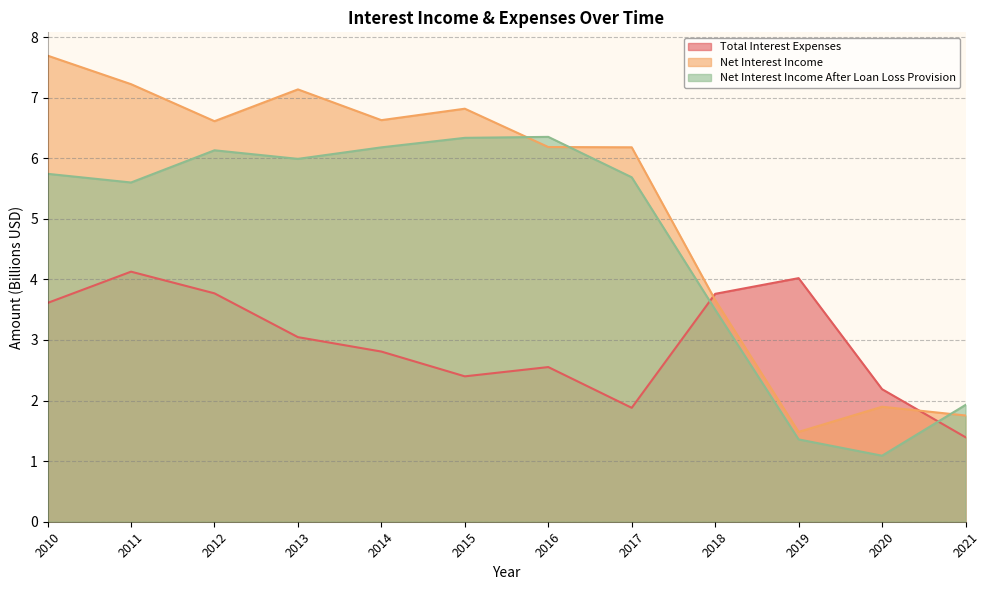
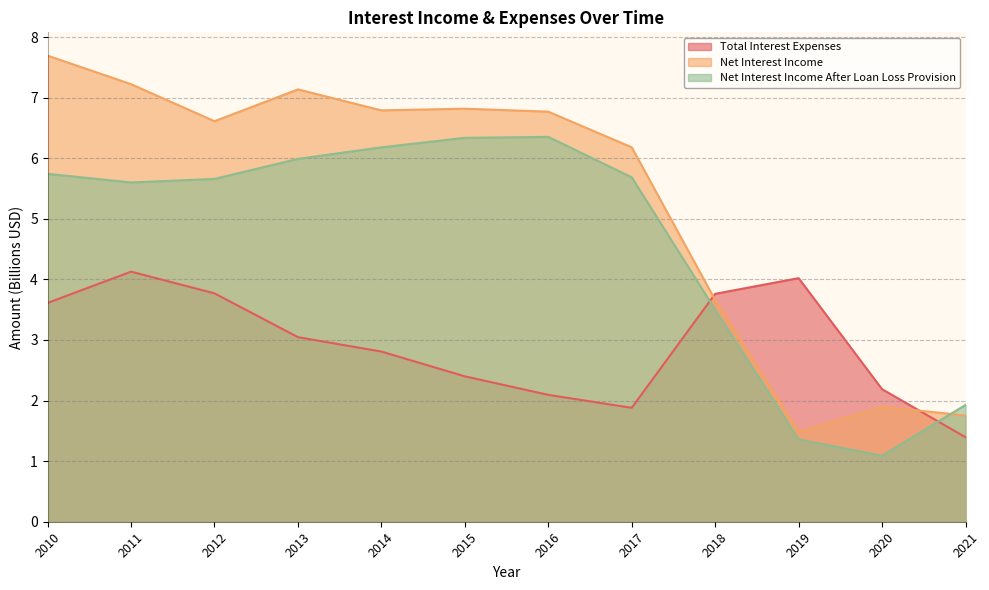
  {
    "Total Interest Expenses": {
      "2010": 3.6,
      "2011": 4.1,
      "2012": 3.8,
      "2013": 3.0,
      "2014": 2.8,
      "2015": 2.4,
-     "2016": 2.6,
+     "2016": 2.1,
      "2017": 1.9,
      "2018": 3.8,
      "2019": 4.0,
      "2020": 2.2,
      "2021": 1.4
    },
    "Net Interest Income": {
      "2010": 7.7,
      "2011": 7.2,
      "2012": 6.6,
      "2013": 7.1,
-     "2014": 6.6,
+     "2014": 6.8,
      "2015": 6.8,
-     "2016": 6.2,
+     "2016": 6.8,
      "2017": 6.2,
      "2018": 3.7,
      "2019": 1.5,
      "2020": 1.9,
      "2021": 1.8
    },
    "Net Interest Income After Loan Loss Provision": {
      "2010": 5.7,
      "2011": 5.6,
-     "2012": 6.1,
+     "2012": 5.7,
      "2013": 6.0,
      "2014": 6.2,
      "2015": 6.3,
      "2016": 6.4,
      "2017": 5.7,
      "2018": 3.5,
      "2019": 1.4,
      "2020": 1.1,
      "2021": 1.9
    }
  }
